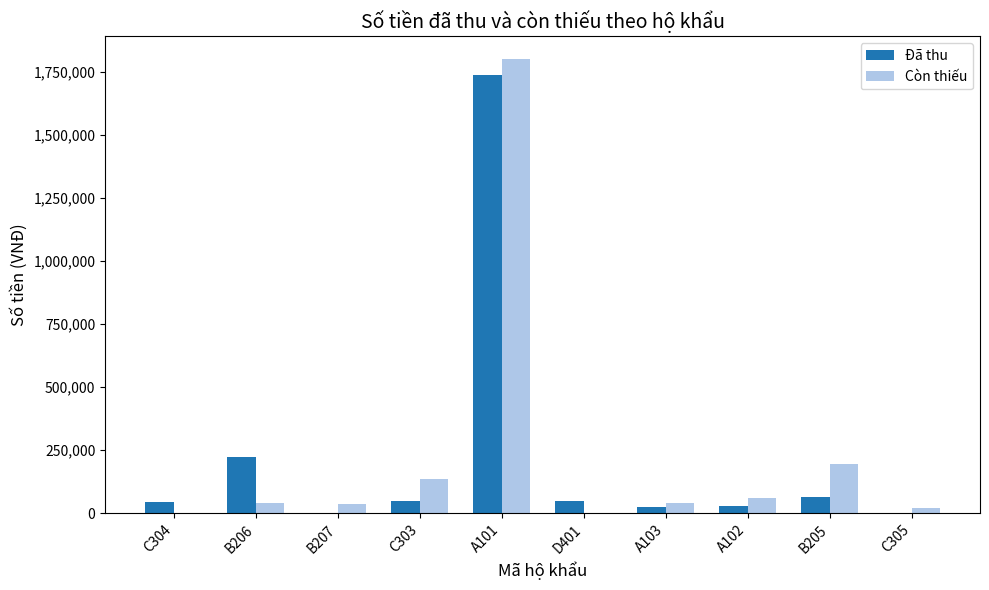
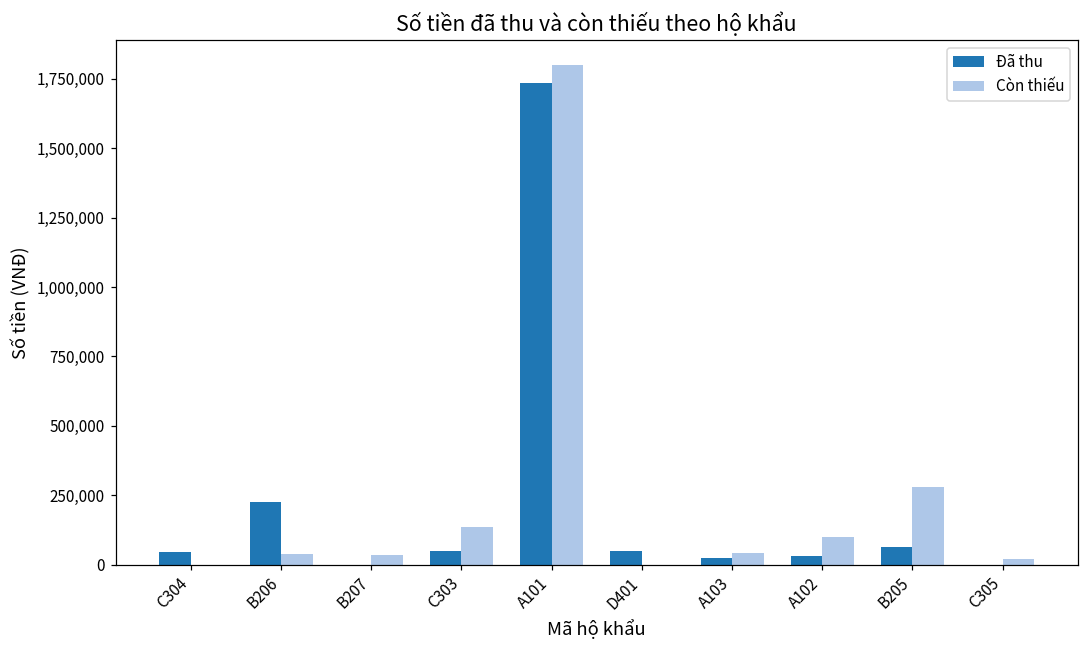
  {
    "Đã thu": {
      "C304": "50,000",
      "B206": "220,000",
      "B207": "0",
      "C303": "50,000",
      "A101": "1,740,000",
      "D401": "50,000",
      "A103": "20,000",
      "A102": "30,000",
      "B205": "70,000",
      "C305": "0"
    },
    "Còn thiếu": {
      "C304": "0",
      "B206": "40,000",
      "B207": "40,000",
      "C303": "140,000",
      "A101": "1,800,000",
      "D401": "0",
      "A103": "40,000",
-     "A102": "60,000",
-     "B205": "200,000",
+     "A102": "100,000",
+     "B205": "280,000",
      "C305": "20,000"
    }
  }
